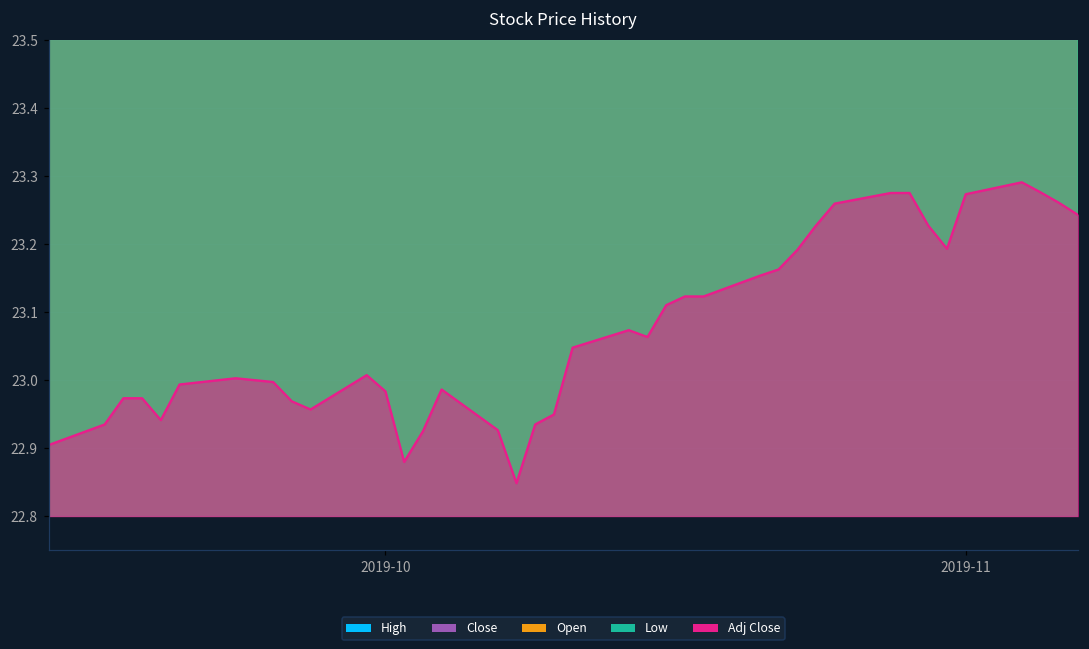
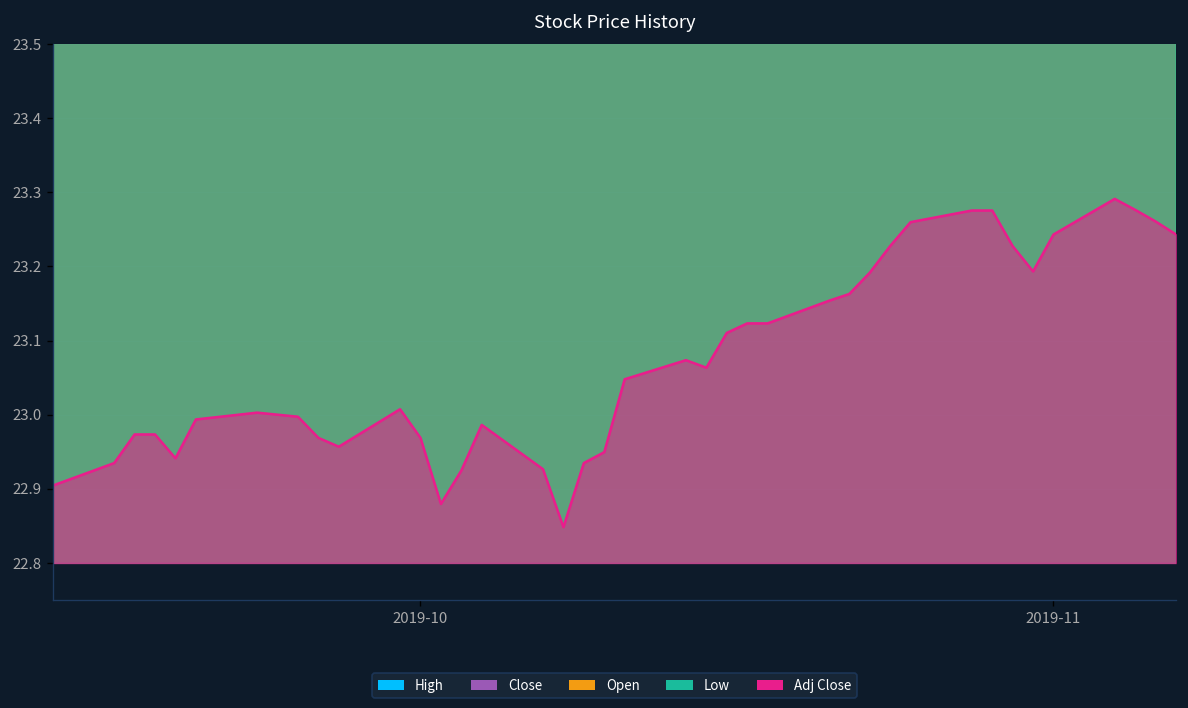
  {
    "Adj Close": {
-     "2019-10": 22.98,
-     "2019-11": 23.27
+     "2019-10": 22.97,
+     "2019-11": 23.24
    }
  }
